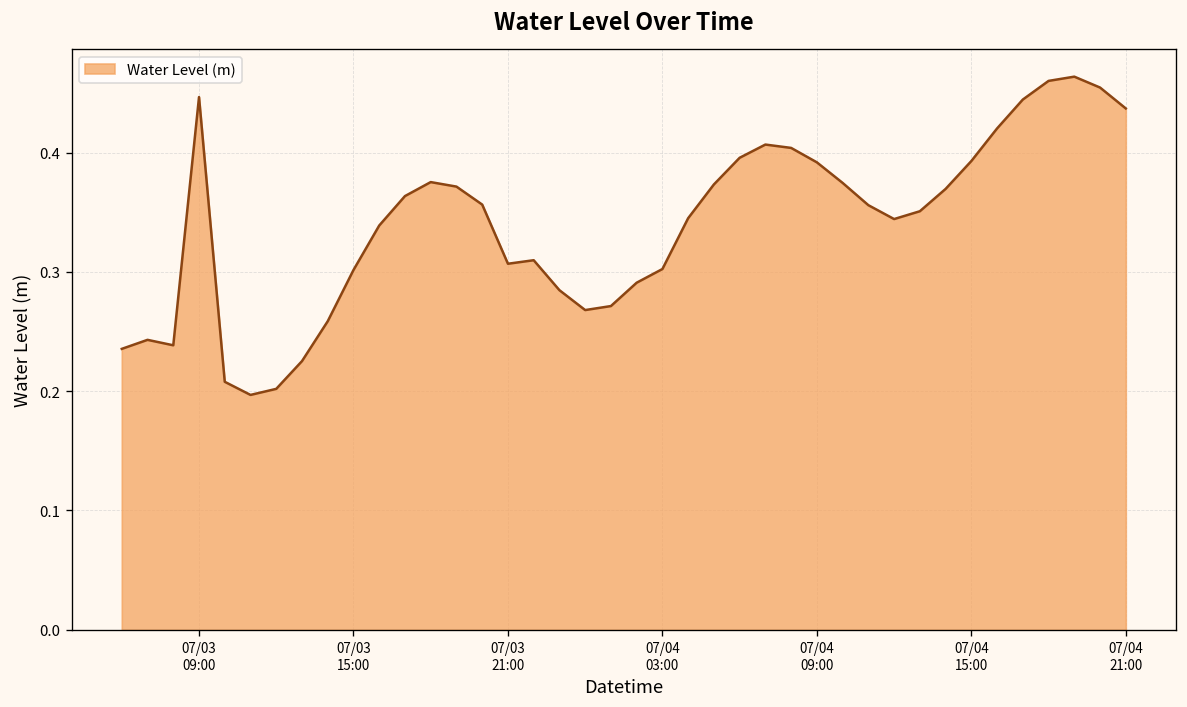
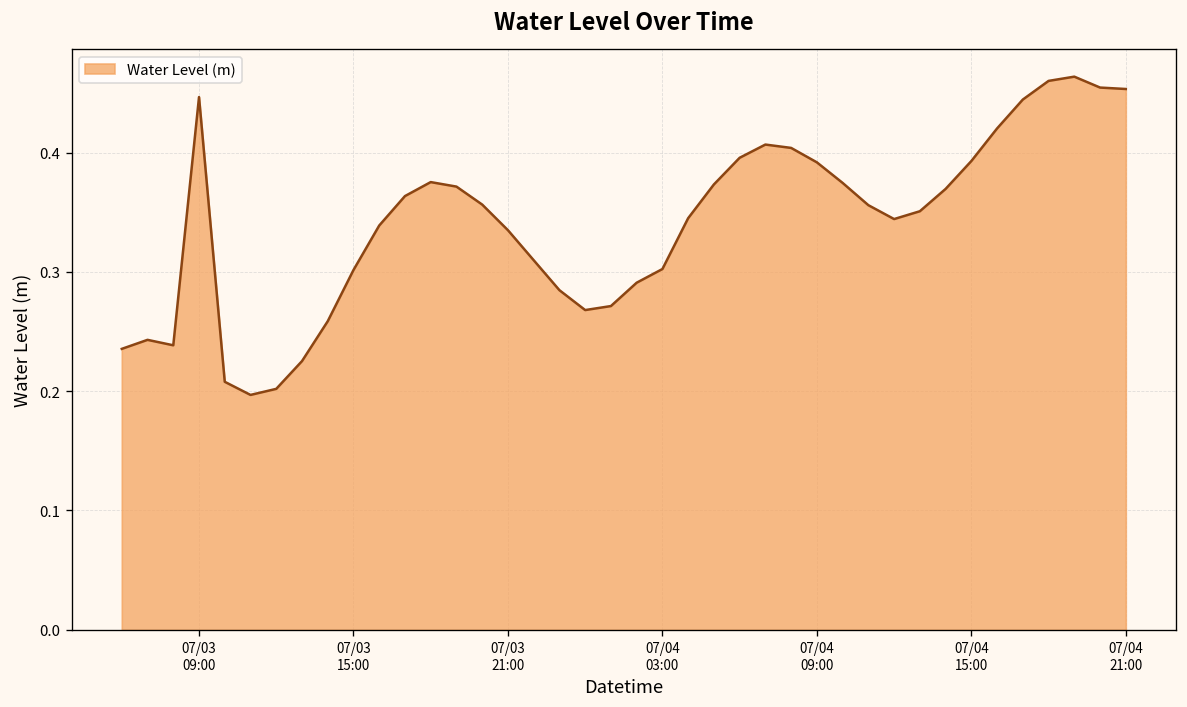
  {
    "07/03 09:00": 0.45,
    "07/03 15:00": 0.30,
-   "07/03 21:00": 0.31,
+   "07/03 21:00": 0.34,
    "07/04 03:00": 0.30,
    "07/04 09:00": 0.39,
    "07/04 15:00": 0.39,
-   "07/04 21:00": 0.44
+   "07/04 21:00": 0.45
  }
